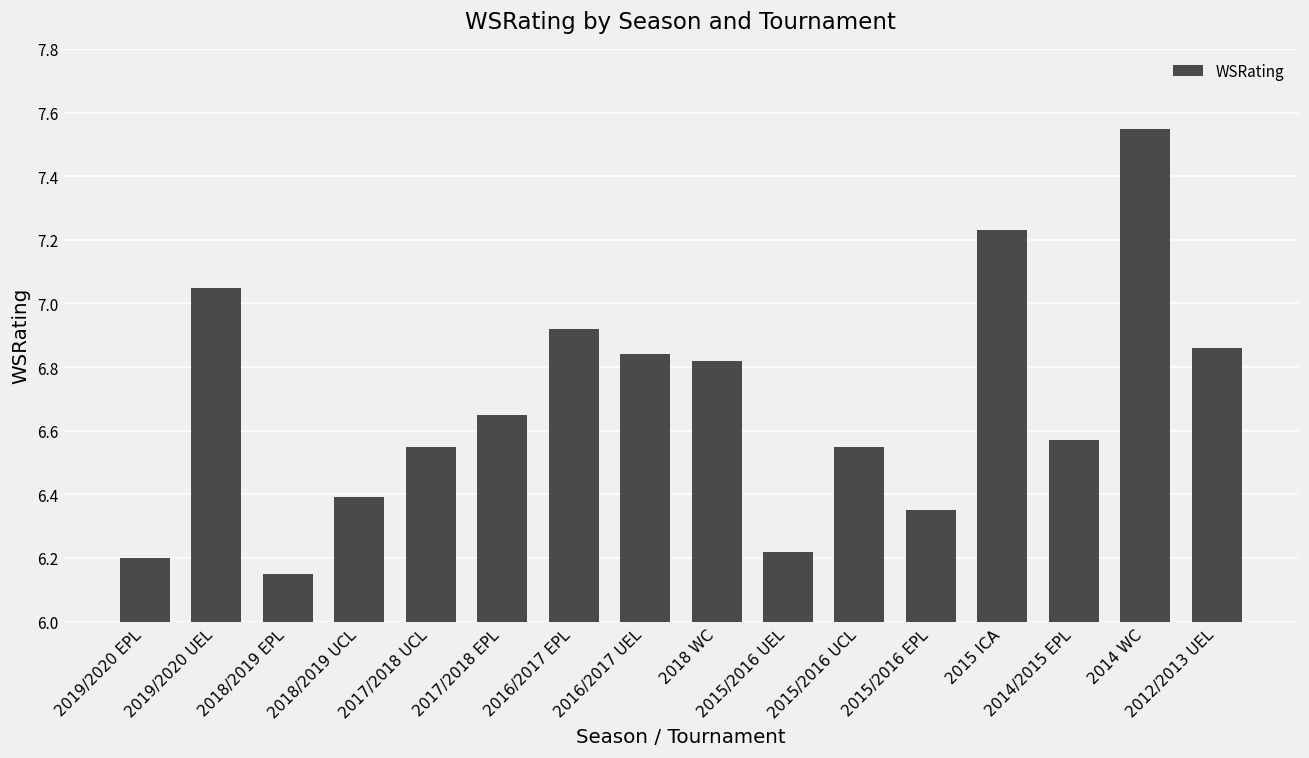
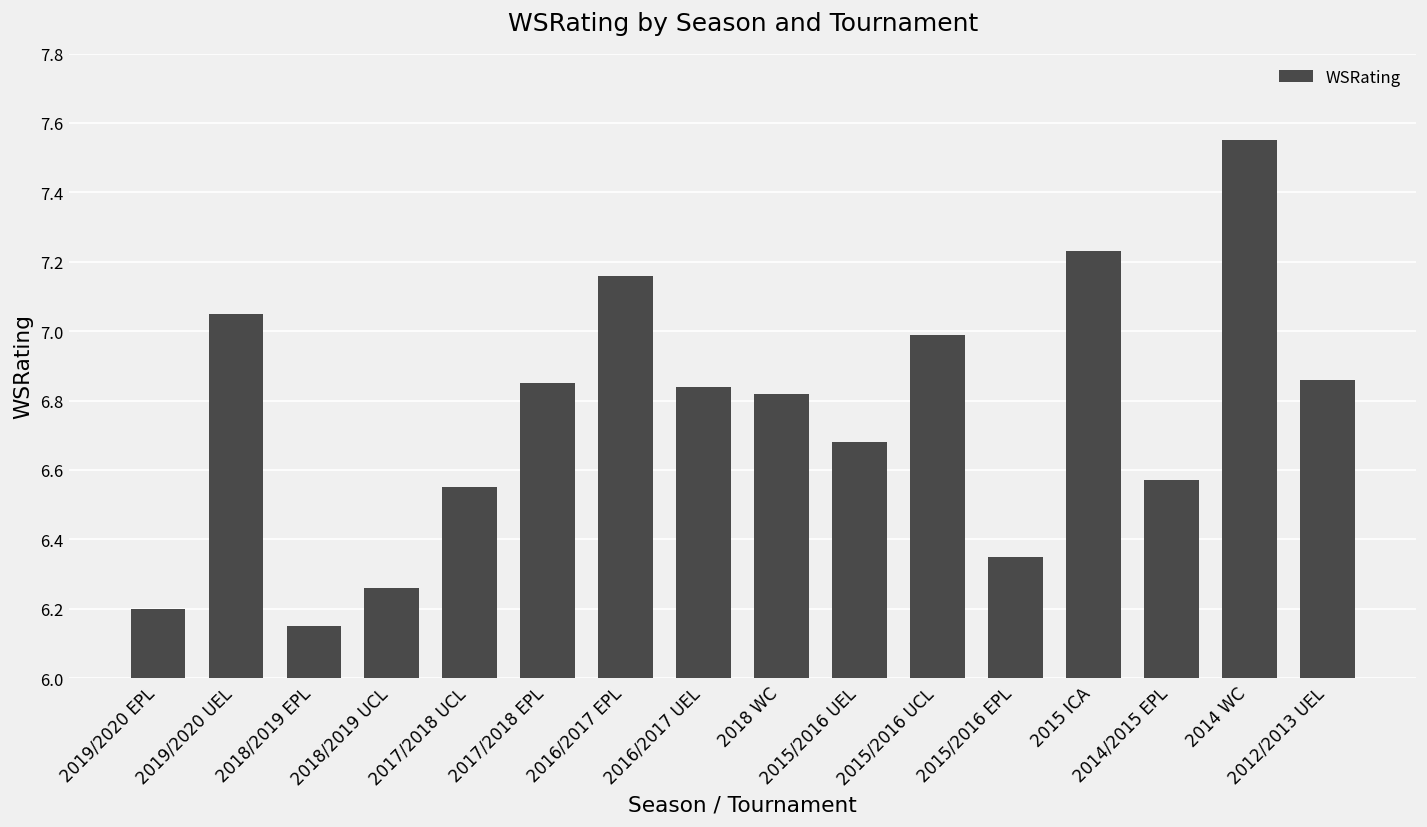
  {
    "2019/2020 EPL": 6.20,
    "2019/2020 UEL": 7.05,
    "2018/2019 EPL": 6.15,
-   "2018/2019 UCL": 6.39,
+   "2018/2019 UCL": 6.26,
    "2017/2018 UCL": 6.55,
-   "2017/2018 EPL": 6.65,
-   "2016/2017 EPL": 6.92,
+   "2017/2018 EPL": 6.85,
+   "2016/2017 EPL": 7.16,
    "2016/2017 UEL": 6.84,
    "2018 WC": 6.82,
-   "2015/2016 UEL": 6.22,
-   "2015/2016 UCL": 6.55,
+   "2015/2016 UEL": 6.68,
+   "2015/2016 UCL": 6.99,
    "2015/2016 EPL": 6.35,
    "2015 ICA": 7.23,
    "2014/2015 EPL": 6.57,
    "2014 WC": 7.55,
    "2012/2013 UEL": 6.86
  }
